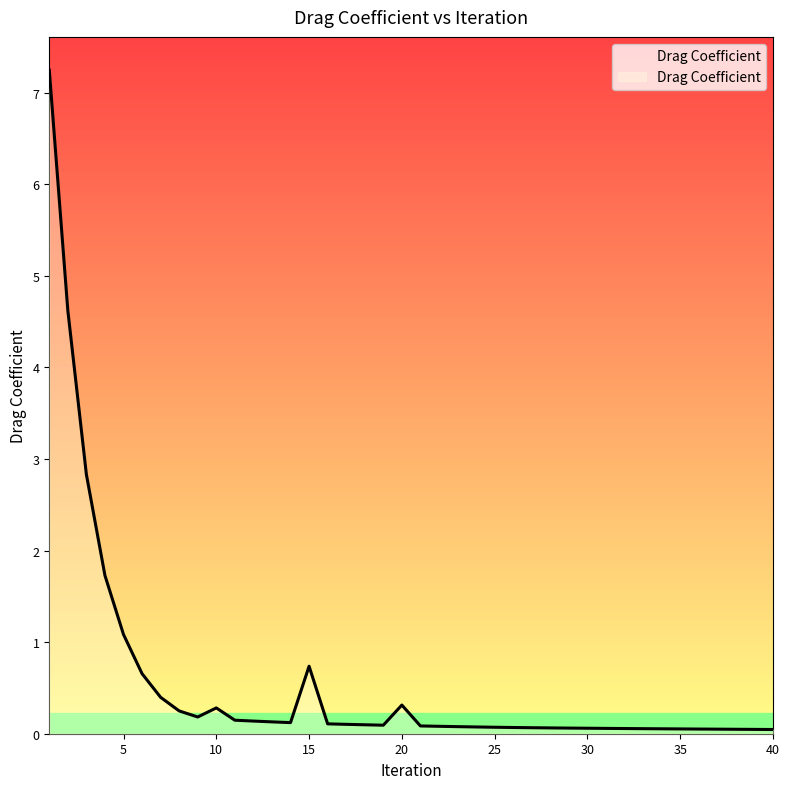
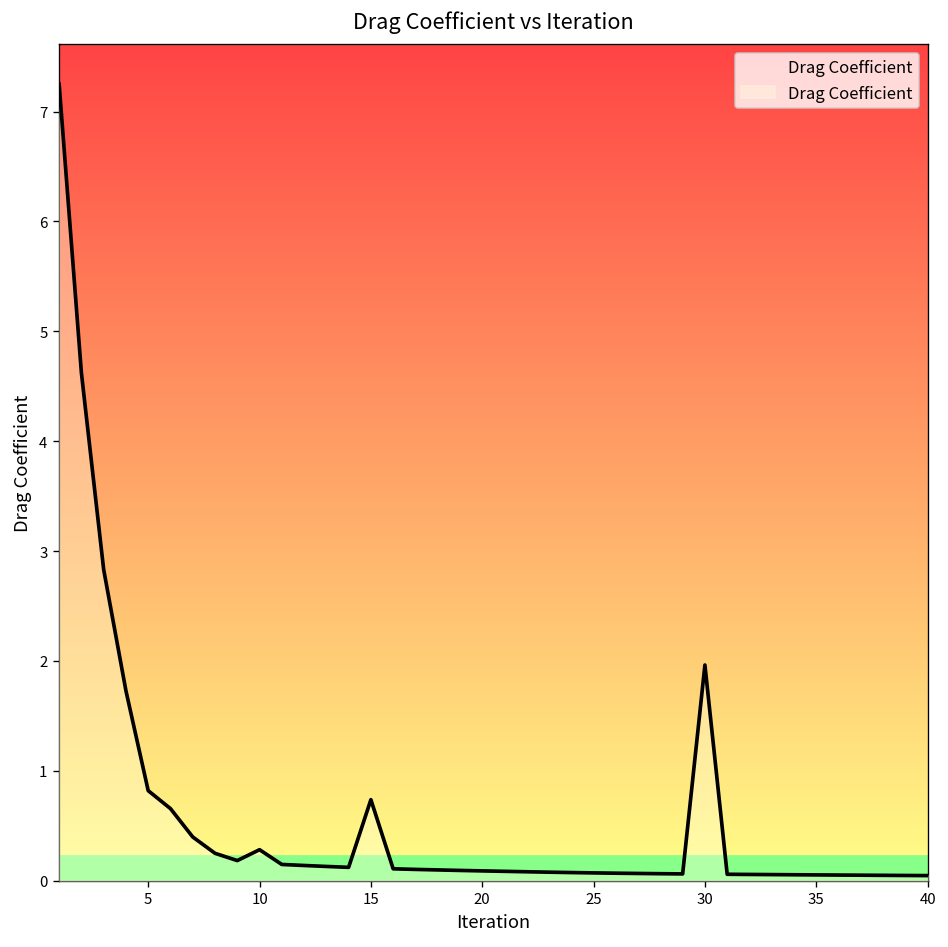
  {
    "Drag Coefficient": {
-     "5": 1.1,
+     "5": 0.8,
      "10": 0.3,
      "15": 0.7,
-     "20": 0.3,
+     "20": 0.1,
      "25": 0.1,
-     "30": 0.1,
+     "30": 2.0,
      "35": 0.1
    }
  }
